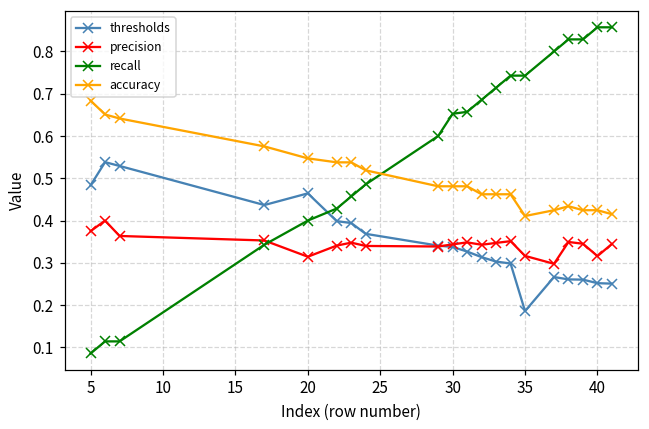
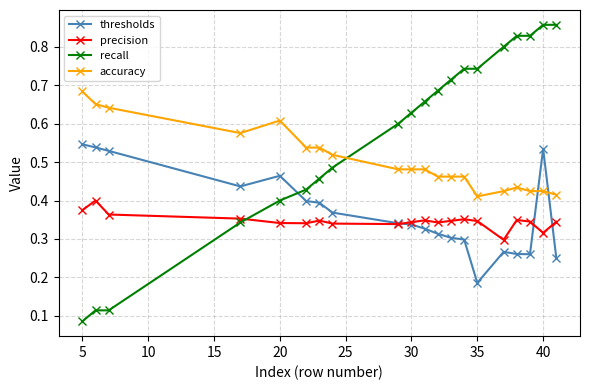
  {
    "thresholds": {
-     "5": 0.48,
+     "5": 0.55,
      "20": 0.46,
      "35": 0.19,
-     "40": 0.25
+     "40": 0.53
    },
    "precision": {
      "5": 0.38,
-     "20": 0.31,
-     "35": 0.32,
+     "20": 0.34,
+     "35": 0.35,
      "40": 0.32
    },
    "recall": {
      "5": 0.09,
      "20": 0.40,
-     "30": 0.65,
+     "30": 0.63,
      "35": 0.74,
      "40": 0.86
    },
    "accuracy": {
      "5": 0.68,
-     "20": 0.55,
+     "20": 0.61,
      "30": 0.48,
      "35": 0.41,
      "40": 0.42
    }
  }
